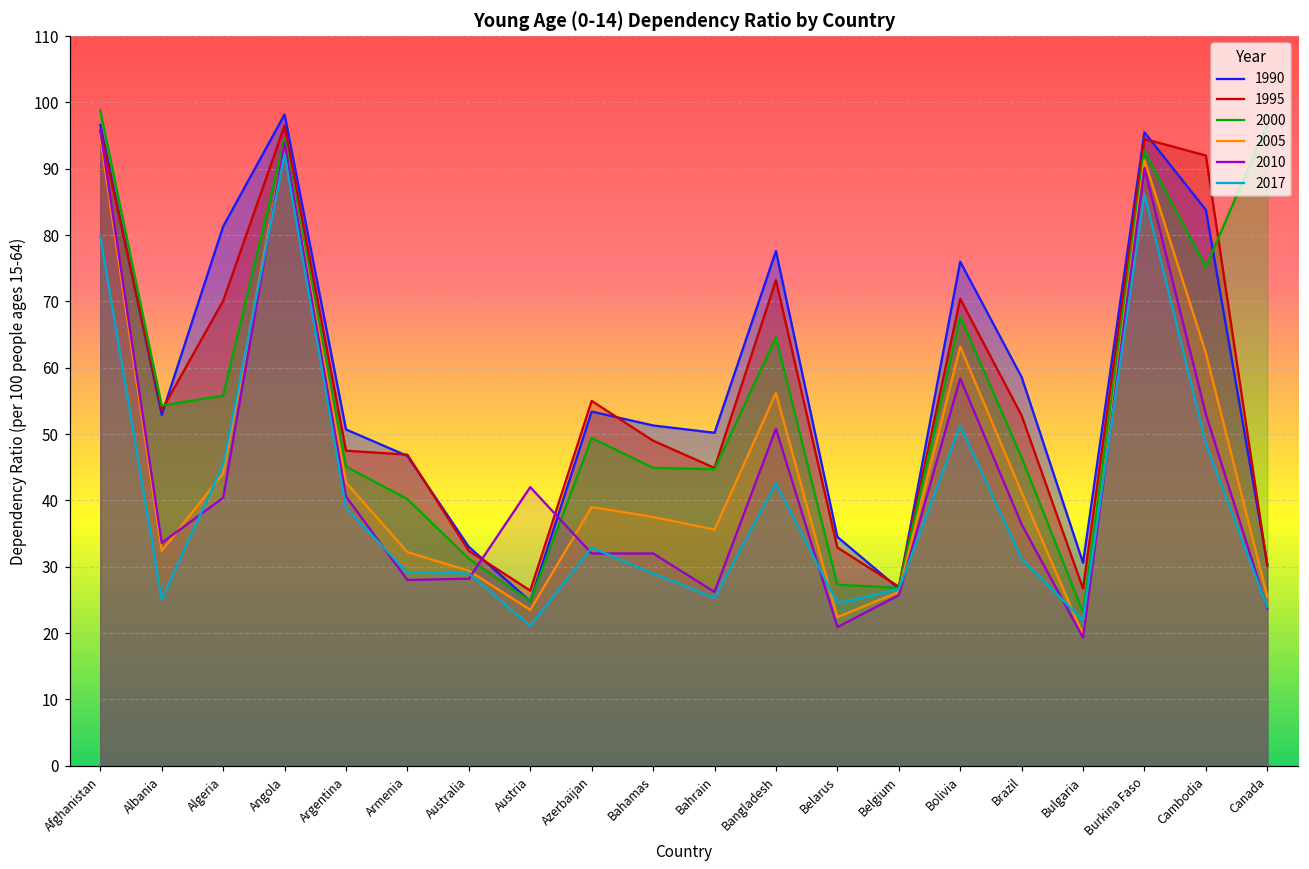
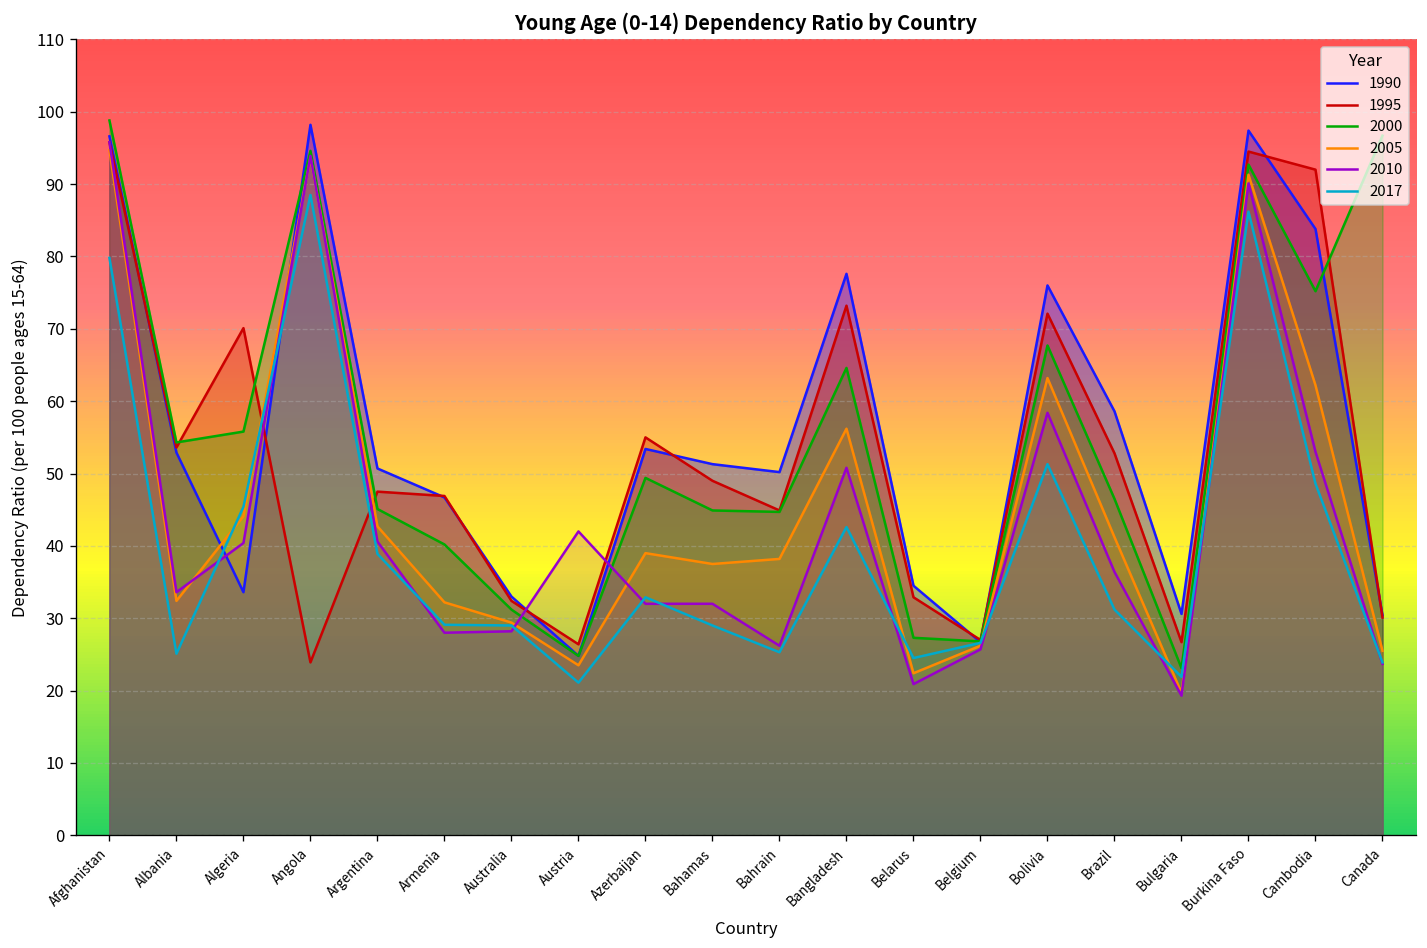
  {
    "1990": {
      "Afghanistan": 97,
      "Albania": 53,
-     "Algeria": 81,
+     "Algeria": 34,
      "Angola": 98,
      "Argentina": 51,
      "Australia": 33,
      "Azerbaijan": 53,
      "Bahamas": 51,
      "Bahrain": 50,
      "Bangladesh": 78,
      "Belarus": 35,
      "Bolivia": 76,
      "Brazil": 59,
      "Bulgaria": 31,
-     "Burkina Faso": 96,
+     "Burkina Faso": 97,
      "Cambodia": 84
    },
    "1995": {
      "Albania": 54,
      "Algeria": 70,
-     "Angola": 97,
+     "Angola": 24,
      "Argentina": 48,
      "Australia": 32,
      "Austria": 26,
      "Azerbaijan": 55,
      "Bahamas": 49,
      "Bangladesh": 73,
      "Belarus": 33,
-     "Bolivia": 70,
+     "Bolivia": 72,
      "Brazil": 53,
      "Bulgaria": 27,
      "Burkina Faso": 95,
      "Cambodia": 92
    },
    "2000": {
      "Afghanistan": 99,
      "Albania": 54,
      "Algeria": 56,
      "Angola": 95,
      "Argentina": 45,
      "Armenia": 40,
      "Australia": 31,
      "Azerbaijan": 49,
      "Bahamas": 45,
      "Bangladesh": 65,
      "Belarus": 27,
      "Bolivia": 68,
      "Brazil": 47,
      "Bulgaria": 23,
      "Burkina Faso": 93,
      "Cambodia": 75
    },
    "2005": {
      "Afghanistan": 95,
      "Albania": 32,
      "Algeria": 44,
      "Argentina": 43,
      "Armenia": 32,
      "Austria": 24,
      "Azerbaijan": 39,
      "Bahamas": 38,
-     "Bahrain": 36,
+     "Bahrain": 38,
      "Bangladesh": 56,
      "Belarus": 22,
      "Bolivia": 63,
      "Brazil": 41,
      "Burkina Faso": 91,
      "Cambodia": 62,
      "Canada": 26
    },
    "2010": {
      "Albania": 34,
      "Algeria": 40,
      "Argentina": 41,
      "Armenia": 28,
      "Australia": 28,
      "Austria": 42,
      "Azerbaijan": 32,
      "Bahamas": 32,
      "Bahrain": 26,
      "Bangladesh": 51,
      "Belarus": 21,
      "Belgium": 26,
      "Bolivia": 58,
      "Brazil": 36,
      "Burkina Faso": 90,
      "Cambodia": 53
    },
    "2017": {
      "Afghanistan": 80,
      "Albania": 25,
      "Algeria": 45,
-     "Angola": 92,
+     "Angola": 89,
      "Argentina": 39,
      "Armenia": 29,
      "Austria": 21,
      "Azerbaijan": 33,
      "Bahamas": 29,
      "Bahrain": 25,
      "Bangladesh": 43,
      "Belarus": 25,
      "Bolivia": 51,
      "Brazil": 31,
      "Bulgaria": 22,
      "Burkina Faso": 86,
      "Cambodia": 49
    }
  }
